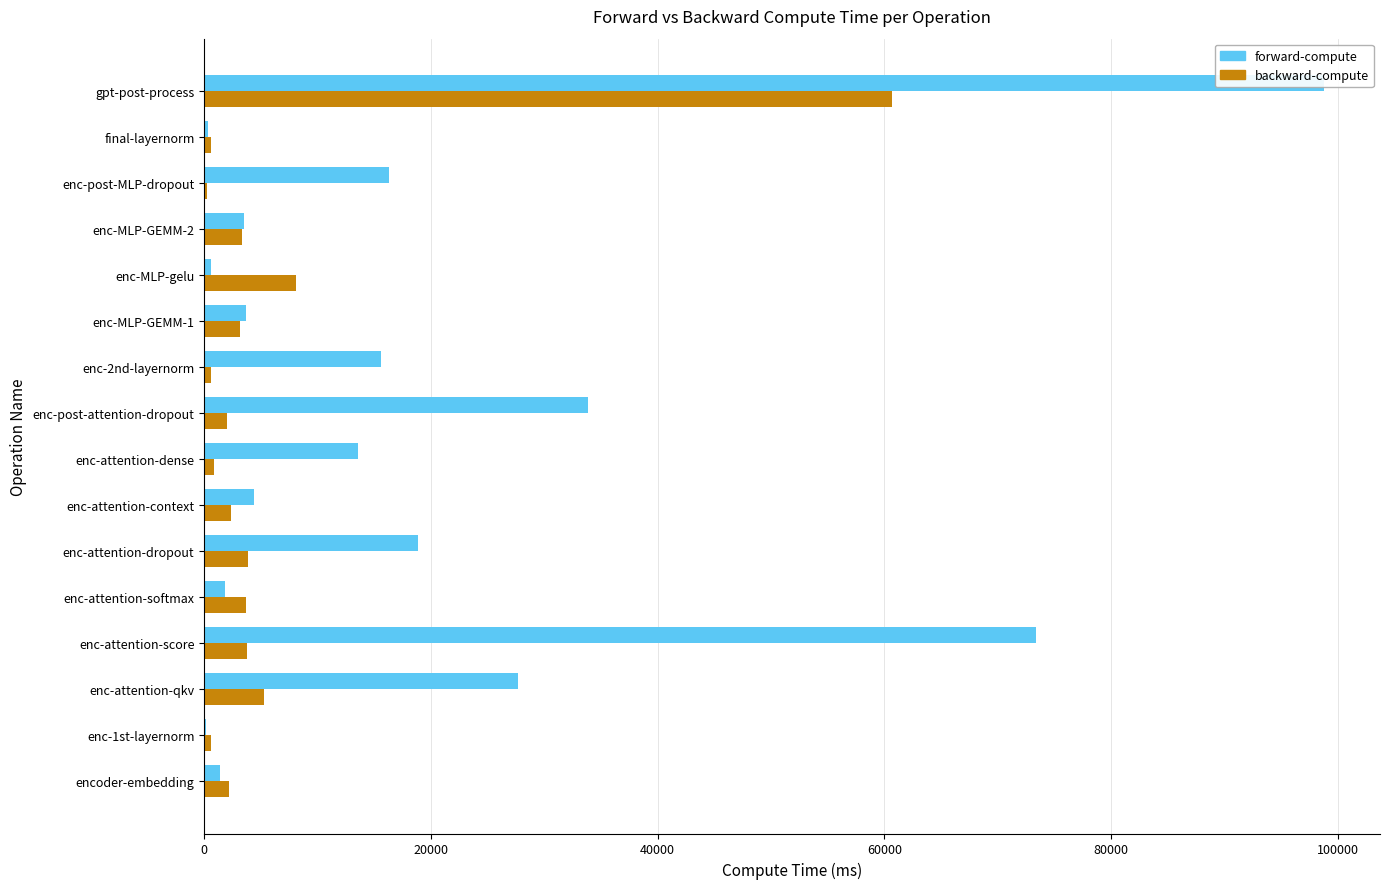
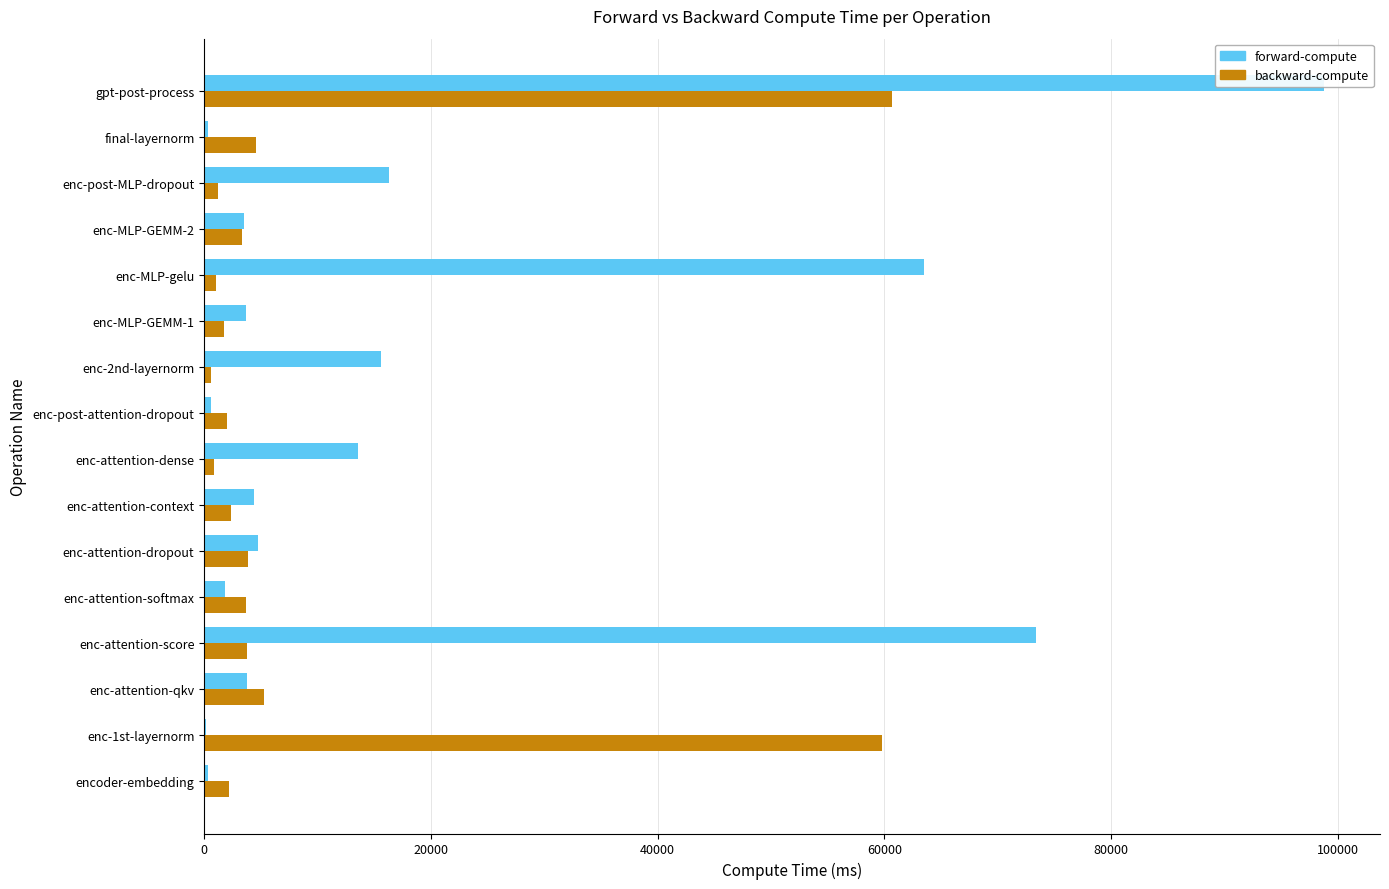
  {
    "forward-compute": {
      "final-layernorm": 400,
      "enc-post-MLP-dropout": 16300,
      "enc-MLP-GEMM-2": 3500,
-     "enc-MLP-gelu": 600,
+     "enc-MLP-gelu": 63500,
      "enc-MLP-GEMM-1": 3700,
      "enc-2nd-layernorm": 15600,
-     "enc-post-attention-dropout": 33800,
+     "enc-post-attention-dropout": 600,
      "enc-attention-dense": 13600,
      "enc-attention-context": 4400,
-     "enc-attention-dropout": 18800,
+     "enc-attention-dropout": 4700,
      "enc-attention-softmax": 1900,
      "enc-attention-score": 73400,
-     "enc-attention-qkv": 27700,
-     "encoder-embedding": 1400
+     "enc-attention-qkv": 3800,
+     "encoder-embedding": 400
    },
    "backward-compute": {
      "gpt-post-process": 60700,
-     "final-layernorm": 600,
-     "enc-post-MLP-dropout": 300,
+     "final-layernorm": 4600,
+     "enc-post-MLP-dropout": 1200,
      "enc-MLP-GEMM-2": 3300,
-     "enc-MLP-gelu": 8100,
-     "enc-MLP-GEMM-1": 3200,
+     "enc-MLP-gelu": 1000,
+     "enc-MLP-GEMM-1": 1800,
      "enc-2nd-layernorm": 600,
      "enc-post-attention-dropout": 2000,
      "enc-attention-dense": 900,
      "enc-attention-context": 2400,
      "enc-attention-dropout": 3900,
      "enc-attention-softmax": 3700,
      "enc-attention-score": 3800,
      "enc-attention-qkv": 5300,
-     "enc-1st-layernorm": 600,
+     "enc-1st-layernorm": 59800,
      "encoder-embedding": 2200
    }
  }
